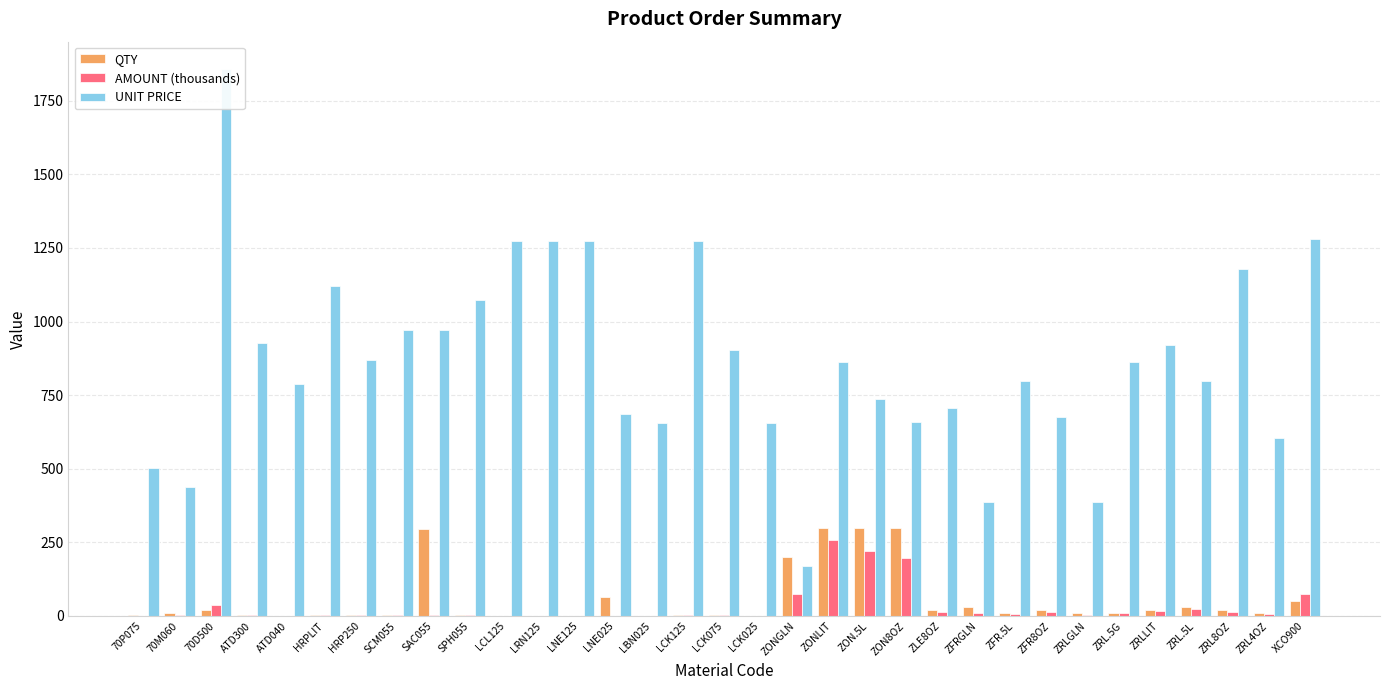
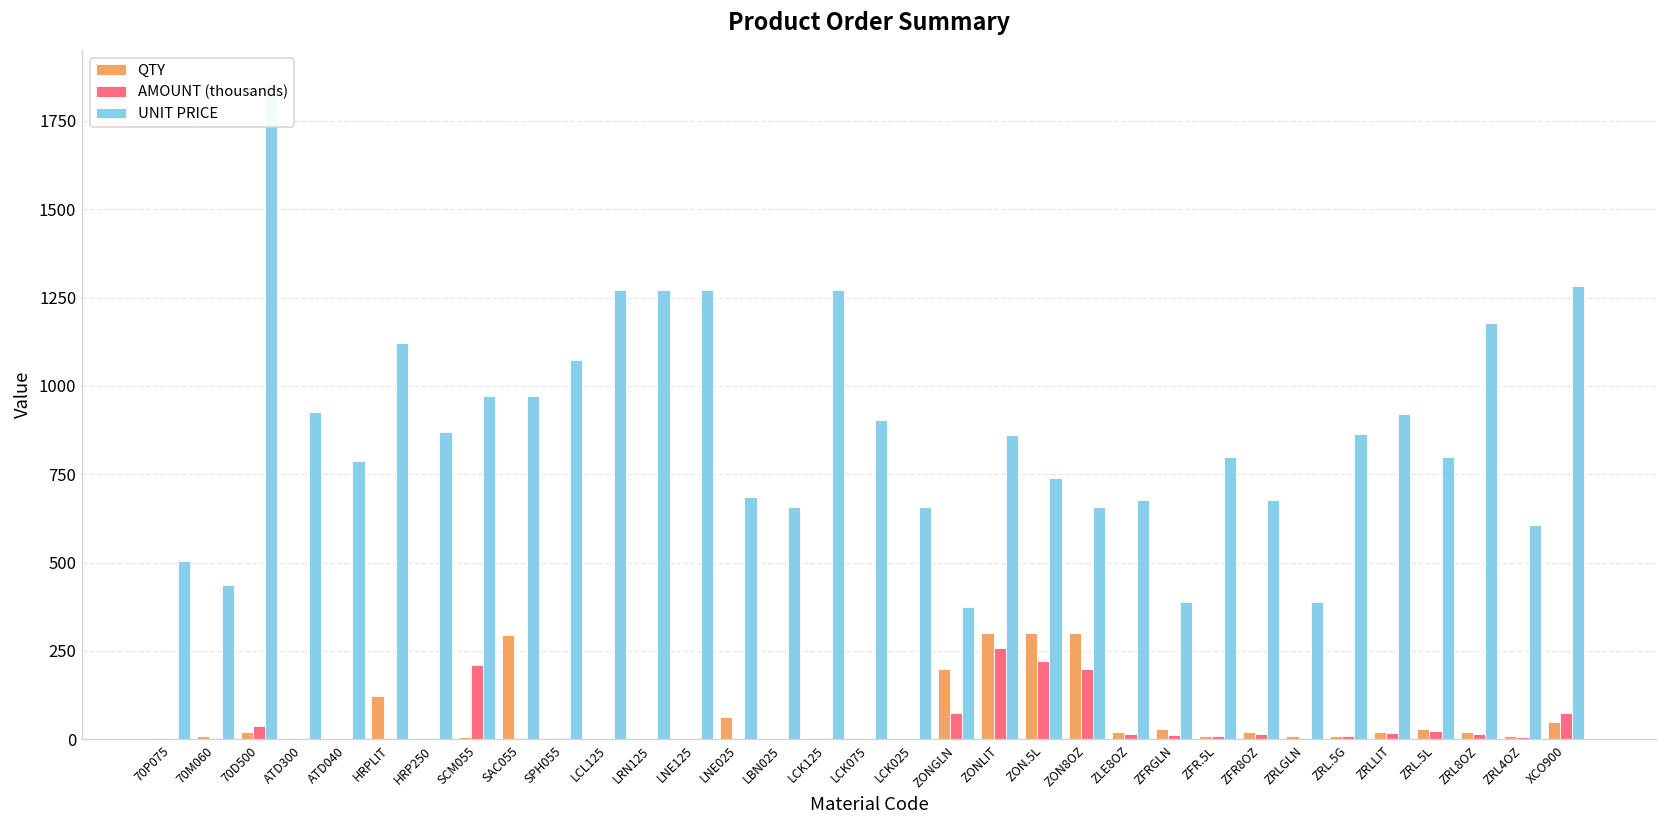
  {
    "QTY": {
      "70M060": 10,
      "70D500": 20,
-     "HRPLIT": 0,
+     "HRPLIT": 120,
      "SAC055": 300,
      "LNE025": 60,
      "ZONGLN": 200,
      "ZONLIT": 300,
      "ZON.5L": 300,
      "ZON8OZ": 300,
      "ZLE8OZ": 20,
      "ZFRGLN": 30,
      "ZFR.5L": 10,
      "ZFR8OZ": 20,
      "ZRLGLN": 10,
      "ZRL.5G": 10,
      "ZRLLIT": 20,
      "ZRL.5L": 30,
      "ZRL8OZ": 20,
      "ZRL4OZ": 10,
      "XCO900": 50
    },
    "AMOUNT (thousands)": {
      "70D500": 40,
-     "SCM055": 0,
+     "SCM055": 210,
      "ZONGLN": 70,
      "ZONLIT": 260,
      "ZON.5L": 220,
      "ZON8OZ": 200,
      "ZLE8OZ": 10,
      "ZFRGLN": 10,
      "ZFR8OZ": 10,
      "ZRL.5G": 10,
      "ZRLLIT": 20,
      "ZRL.5L": 20,
      "ZRL8OZ": 10,
      "XCO900": 70
    },
    "UNIT PRICE": {
      "70P075": 500,
      "70M060": 440,
      "ATD300": 930,
      "ATD040": 790,
      "HRPLIT": 1120,
      "HRP250": 870,
      "SCM055": 970,
      "SAC055": 970,
      "SPH055": 1070,
      "LCL125": 1270,
      "LRN125": 1270,
      "LNE125": 1270,
      "LNE025": 680,
      "LBN025": 660,
      "LCK125": 1270,
      "LCK075": 900,
      "LCK025": 660,
-     "ZONGLN": 170,
+     "ZONGLN": 370,
      "ZONLIT": 860,
      "ZON.5L": 740,
      "ZON8OZ": 660,
-     "ZLE8OZ": 710,
+     "ZLE8OZ": 680,
      "ZFRGLN": 390,
      "ZFR.5L": 800,
      "ZFR8OZ": 680,
      "ZRLGLN": 390,
      "ZRL.5G": 860,
      "ZRLLIT": 920,
      "ZRL.5L": 800,
      "ZRL8OZ": 1180,
      "ZRL4OZ": 600,
      "XCO900": 1280
    }
  }
